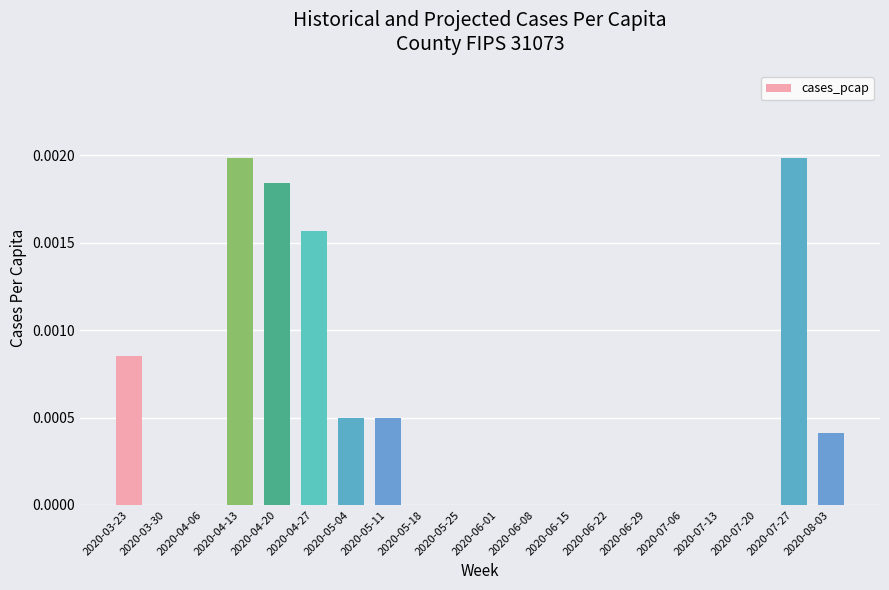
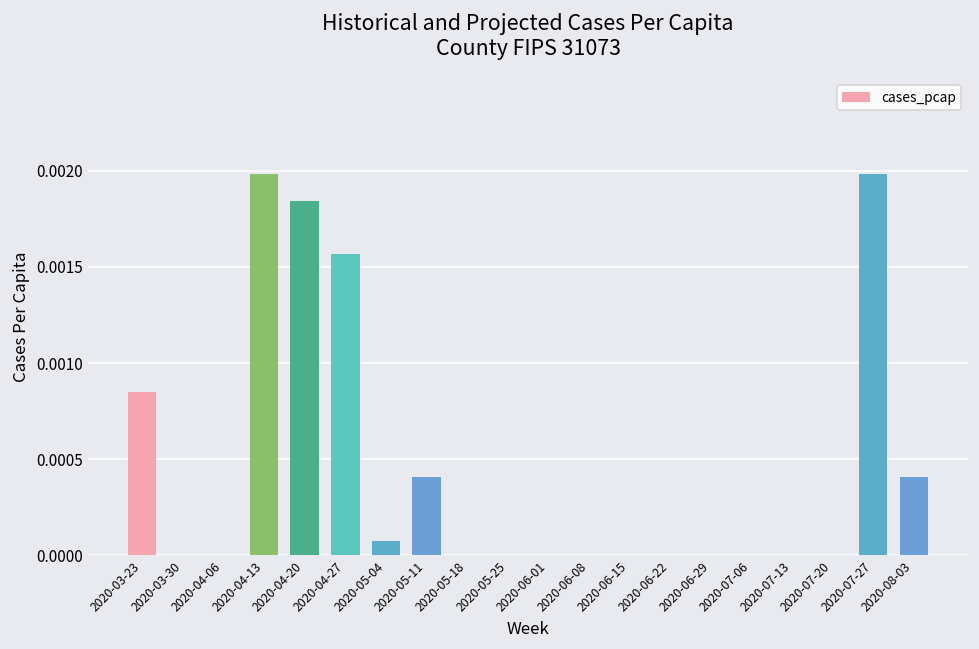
  {
    "2020-03-23": 0.00085,
    "2020-03-30": 0.00000,
    "2020-04-06": 0.00000,
    "2020-04-13": 0.00199,
    "2020-04-20": 0.00184,
    "2020-04-27": 0.00157,
-   "2020-05-04": 0.00050,
-   "2020-05-11": 0.00050,
+   "2020-05-04": 0.00008,
+   "2020-05-11": 0.00041,
    "2020-05-18": 0.00000,
    "2020-05-25": 0.00000,
    "2020-06-01": 0.00000,
    "2020-06-08": 0.00000,
    "2020-06-15": 0.00000,
    "2020-06-22": 0.00000,
    "2020-06-29": 0.00000,
    "2020-07-06": 0.00000,
    "2020-07-13": 0.00000,
    "2020-07-20": 0.00000,
    "2020-07-27": 0.00199,
    "2020-08-03": 0.00041
  }
